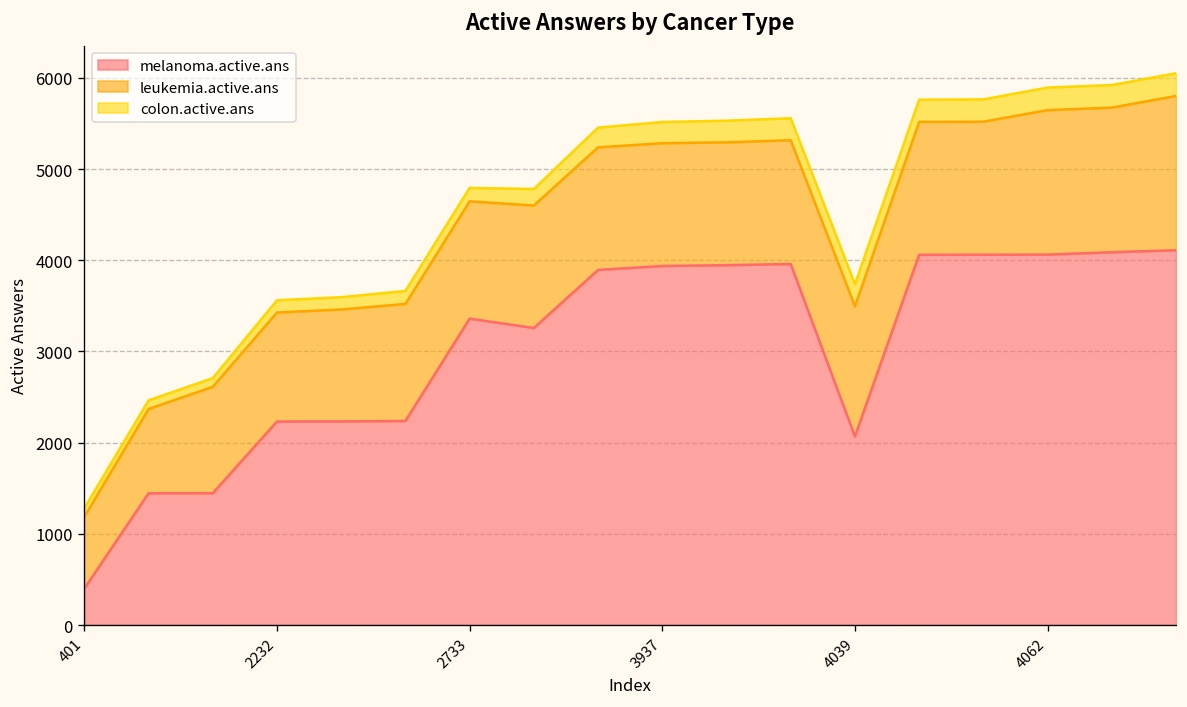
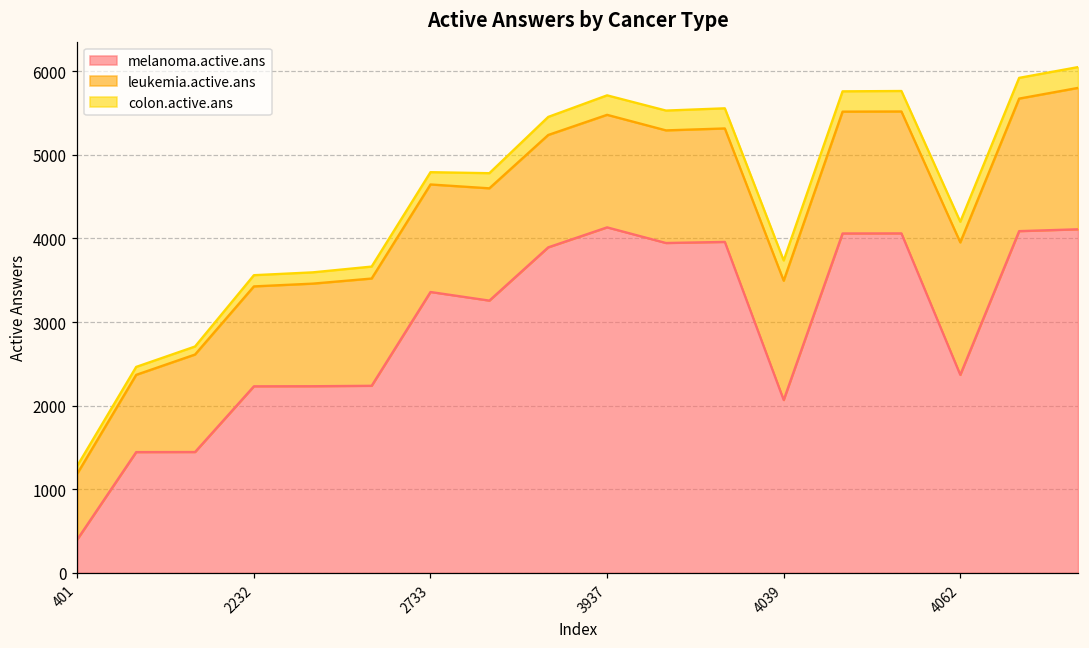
  {
    "melanoma.active.ans": {
      "401": 400,
      "2232": 2200,
      "2733": 3400,
-     "3937": 3900,
+     "3937": 4100,
      "4039": 2100,
-     "4062": 4100
+     "4062": 2400
    }
  }
